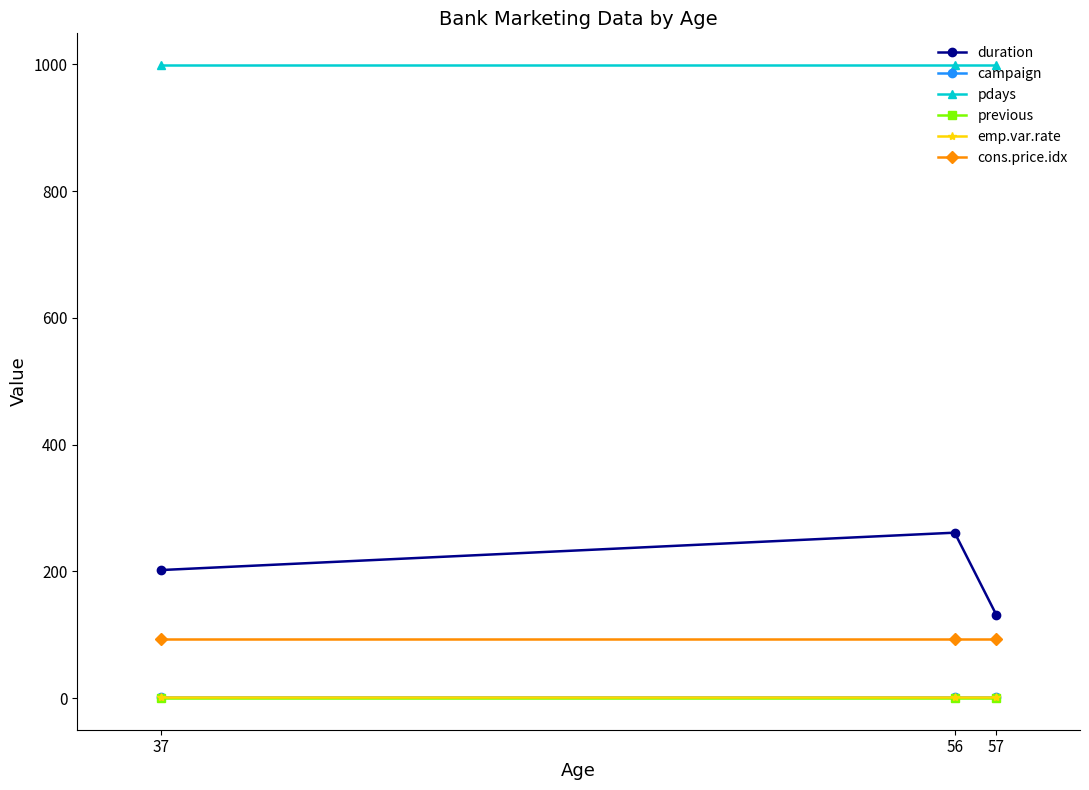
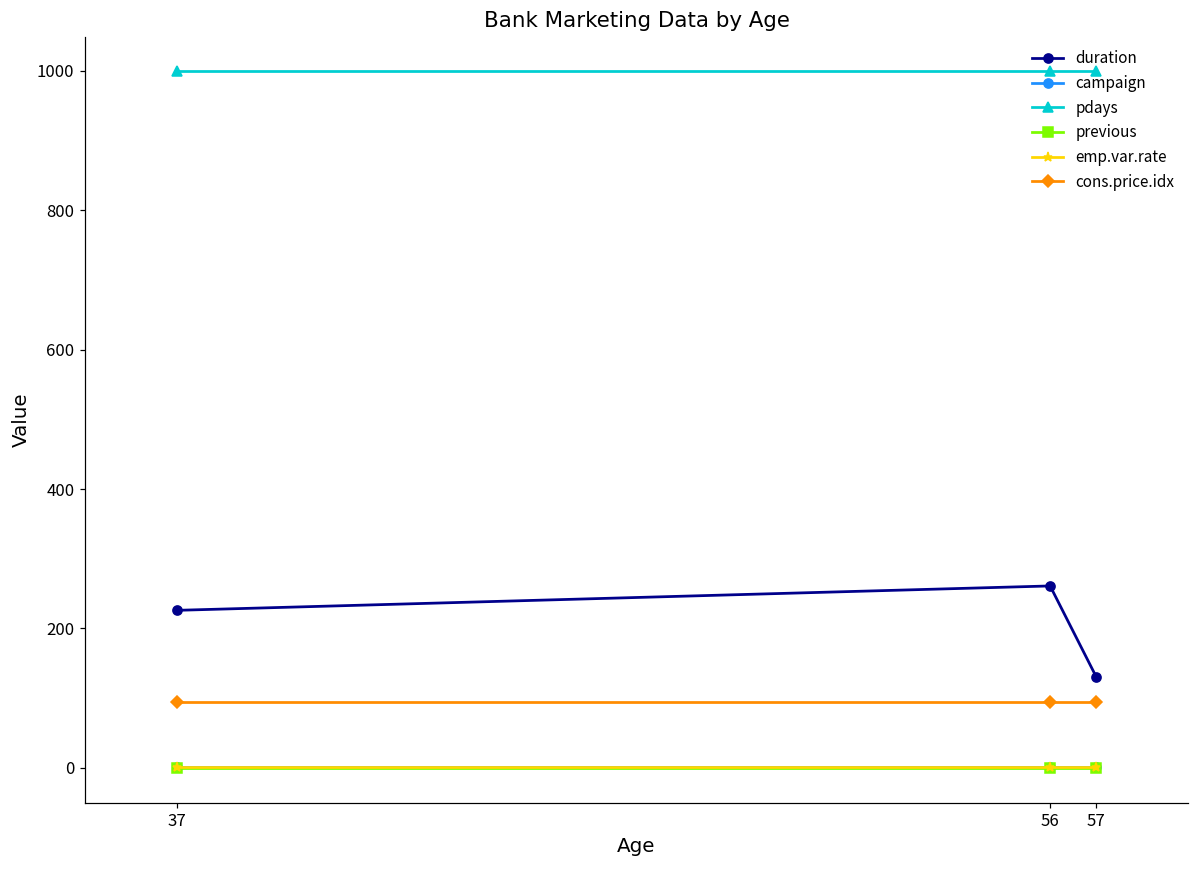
  {
    "duration": {
-     "37": 200,
+     "37": 230,
      "56": 260,
      "57": 130
    },
    "pdays": {
      "37": 1000,
      "56": 1000,
      "57": 1000
    },
    "cons.price.idx": {
      "37": 90,
      "56": 90,
      "57": 90
    }
  }
